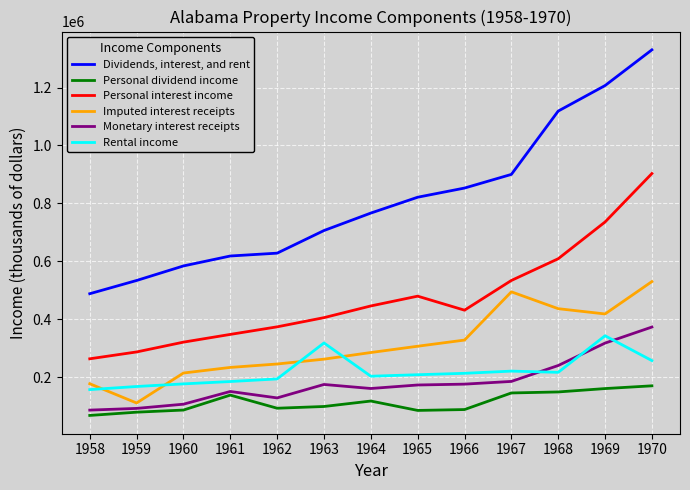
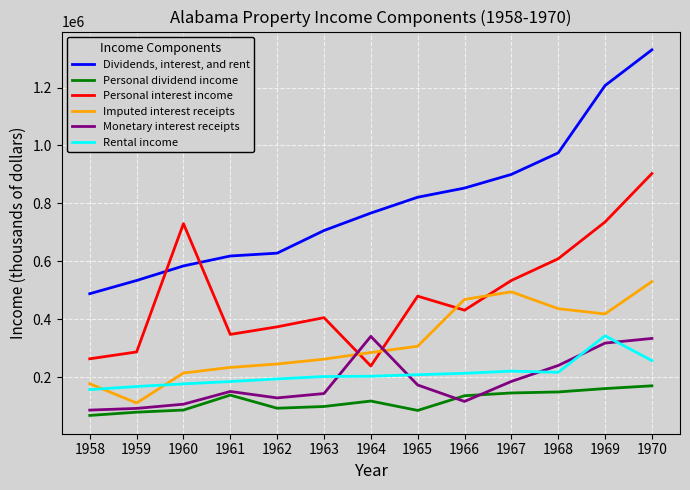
  {
    "Dividends, interest, and rent": {
      "1958": 490000,
      "1959": 530000,
      "1960": 580000,
      "1961": 620000,
      "1962": 630000,
      "1963": 710000,
      "1964": 770000,
      "1965": 820000,
      "1966": 850000,
      "1967": 900000,
-     "1968": 1120000,
+     "1968": 970000,
      "1969": 1210000,
      "1970": 1330000
    },
    "Personal dividend income": {
      "1958": 70000,
      "1959": 80000,
      "1960": 90000,
      "1961": 140000,
      "1962": 90000,
      "1963": 100000,
      "1964": 120000,
      "1965": 90000,
-     "1966": 90000,
+     "1966": 140000,
      "1967": 150000,
      "1968": 150000,
      "1969": 160000,
      "1970": 170000
    },
    "Personal interest income": {
      "1958": 260000,
      "1959": 290000,
-     "1960": 320000,
+     "1960": 730000,
      "1961": 350000,
      "1962": 370000,
      "1963": 410000,
-     "1964": 450000,
+     "1964": 240000,
      "1965": 480000,
      "1966": 430000,
      "1967": 530000,
      "1968": 610000,
      "1969": 740000,
      "1970": 900000
    },
    "Imputed interest receipts": {
      "1958": 180000,
      "1959": 110000,
      "1960": 210000,
      "1961": 230000,
      "1962": 250000,
      "1963": 260000,
      "1964": 290000,
      "1965": 310000,
-     "1966": 330000,
+     "1966": 470000,
      "1967": 490000,
      "1968": 440000,
      "1969": 420000,
      "1970": 530000
    },
    "Monetary interest receipts": {
      "1958": 90000,
      "1959": 90000,
      "1960": 110000,
      "1961": 150000,
      "1962": 130000,
-     "1963": 170000,
-     "1964": 160000,
+     "1963": 140000,
+     "1964": 340000,
      "1965": 170000,
-     "1966": 180000,
+     "1966": 120000,
      "1967": 190000,
      "1968": 240000,
      "1969": 320000,
-     "1970": 370000
+     "1970": 330000
    },
    "Rental income": {
      "1958": 160000,
      "1959": 170000,
      "1960": 180000,
      "1961": 180000,
      "1962": 190000,
-     "1963": 320000,
+     "1963": 200000,
      "1964": 200000,
      "1965": 210000,
      "1966": 210000,
      "1967": 220000,
      "1968": 220000,
      "1969": 340000,
      "1970": 260000
    }
  }
